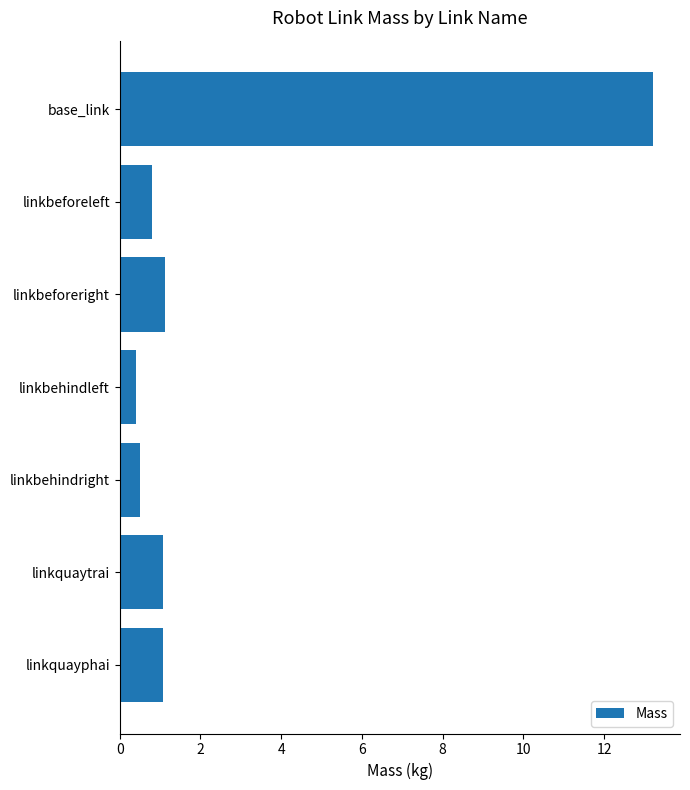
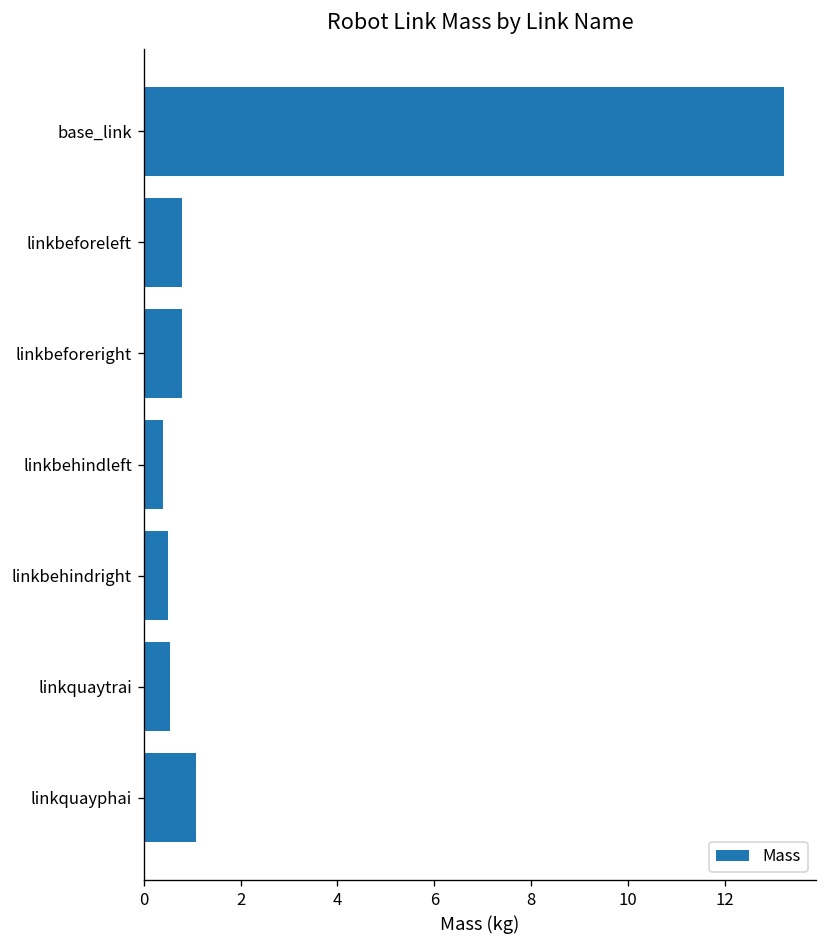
  {
    "base_link": 13.2,
    "linkbeforeleft": 0.8,
-   "linkbeforeright": 1.1,
+   "linkbeforeright": 0.8,
    "linkbehindleft": 0.4,
    "linkbehindright": 0.5,
-   "linkquaytrai": 1.1,
+   "linkquaytrai": 0.5,
    "linkquayphai": 1.1
  }
